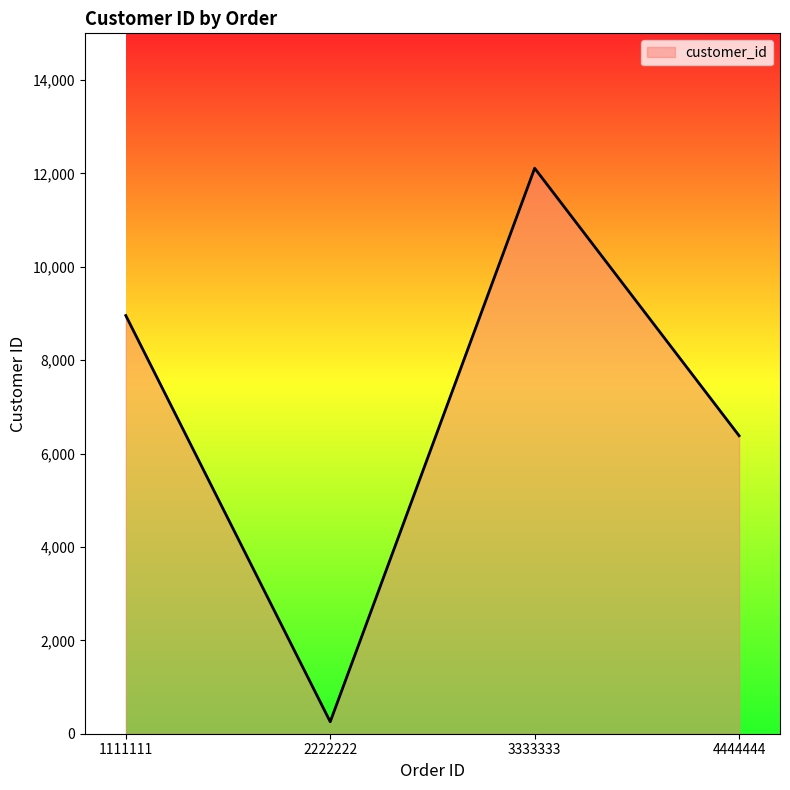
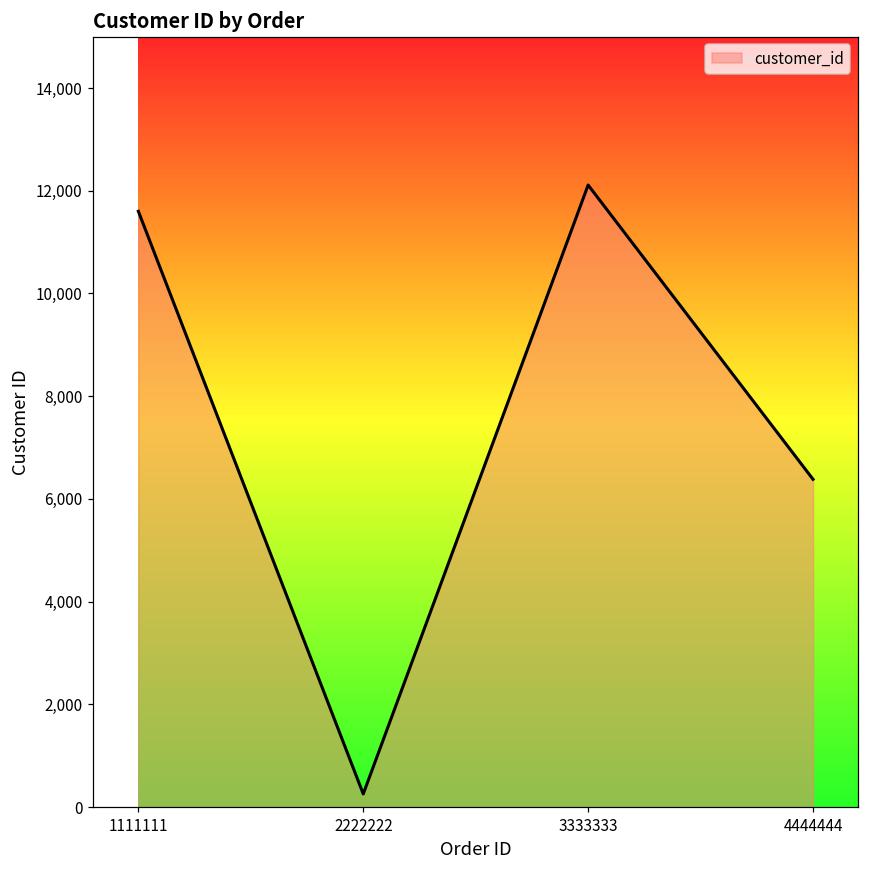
  {
-   "1111111": "9,000",
+   "1111111": "11,600",
    "2222222": "300",
    "3333333": "12,100",
    "4444444": "6,400"
  }
